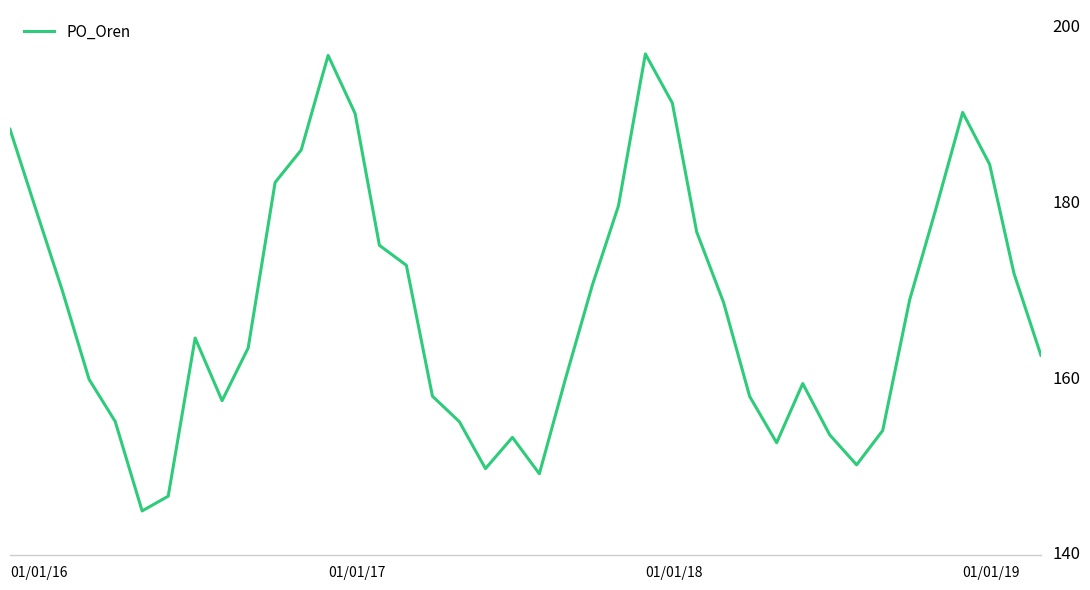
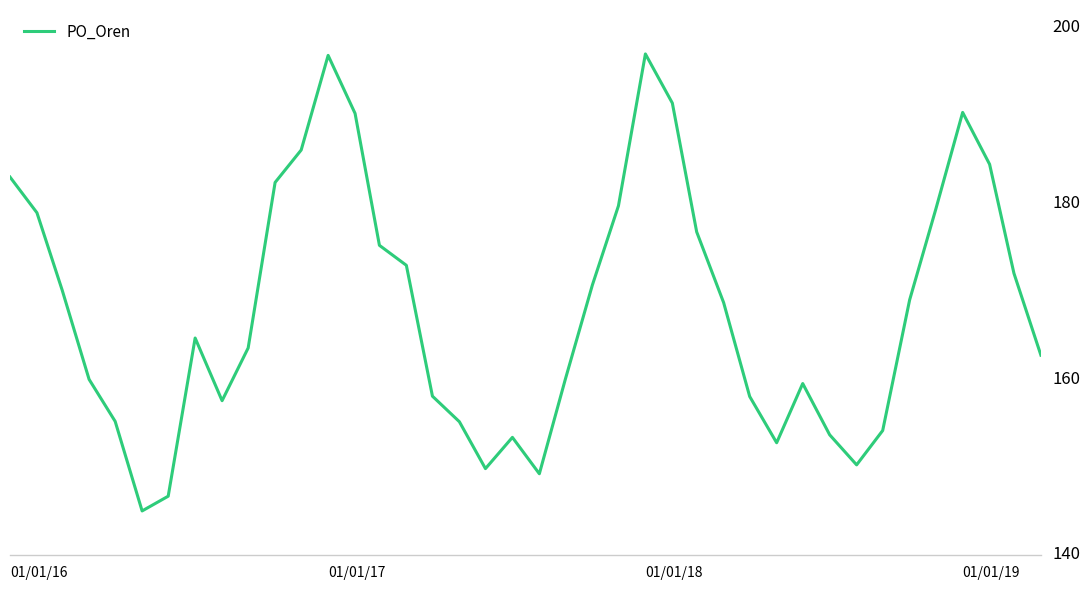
  {
-   "01/01/16": 188,
+   "01/01/16": 183,
    "01/01/17": 197,
    "01/01/18": 197,
    "01/01/19": 190
  }
